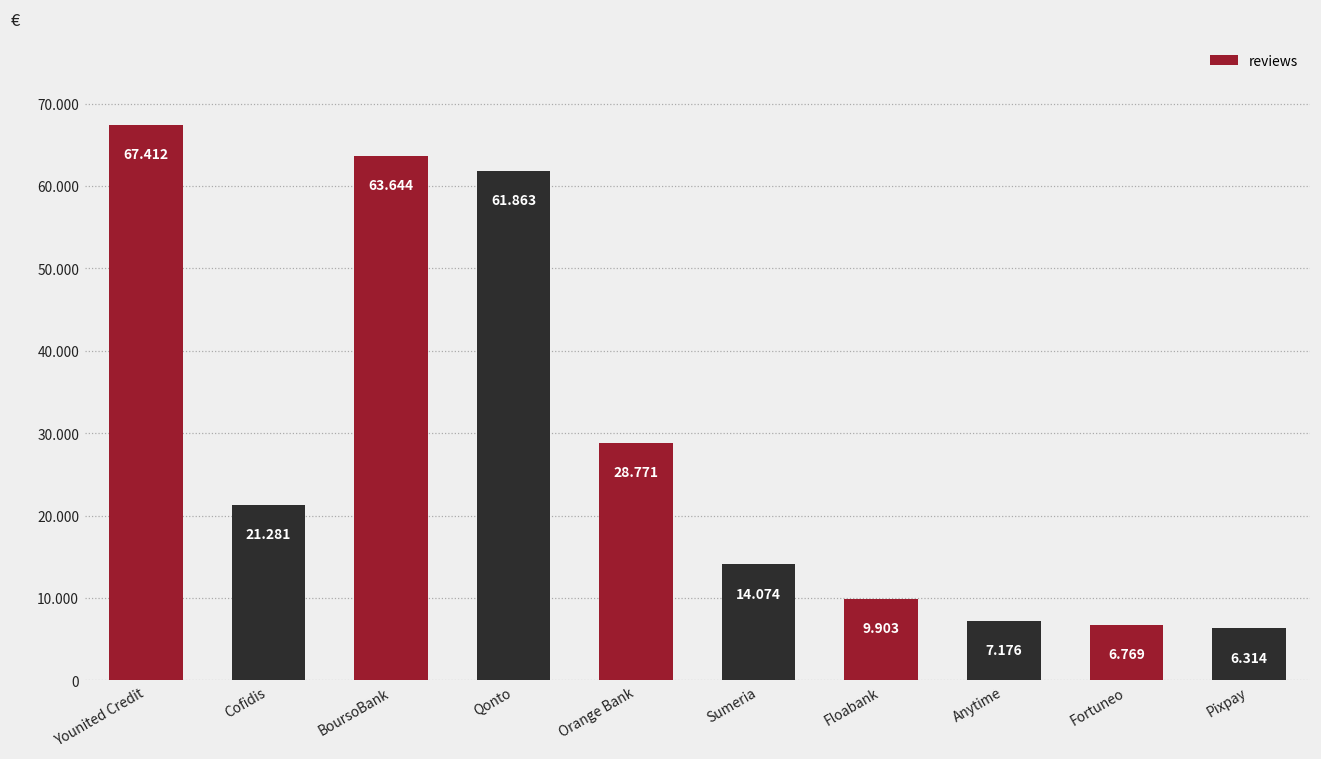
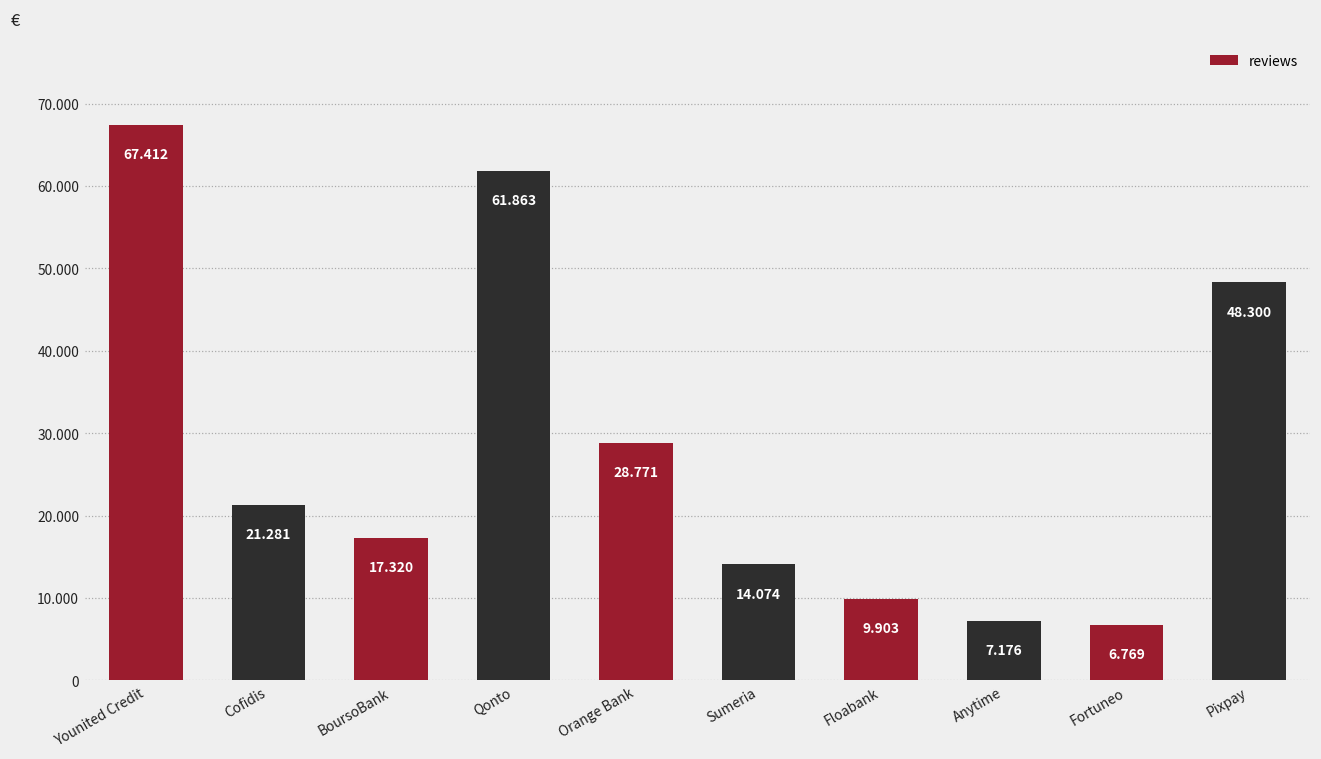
  {
-   "BoursoBank": 63.644,
-   "Pixpay": 6.314
+   "BoursoBank": 17.320,
+   "Pixpay": 48.300
  }
